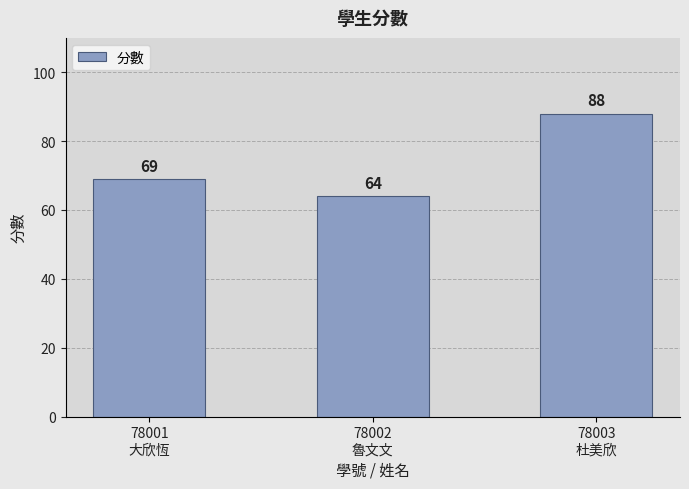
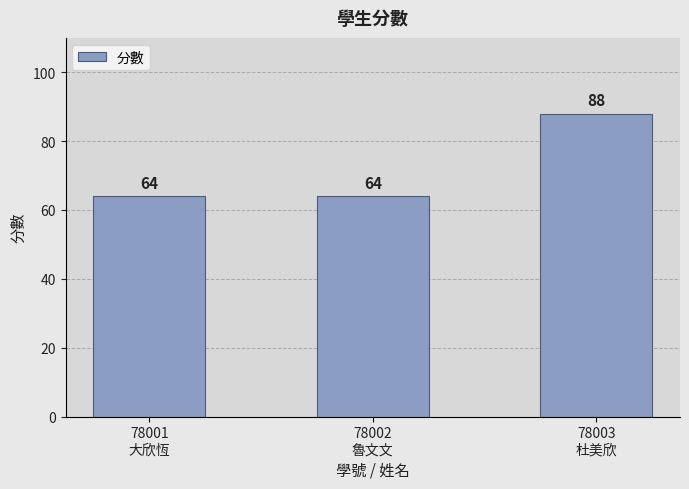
  {
-   "78001 大欣恆": 69,
+   "78001 大欣恆": 64,
    "78002 魯文文": 64,
    "78003 杜美欣": 88
  }
